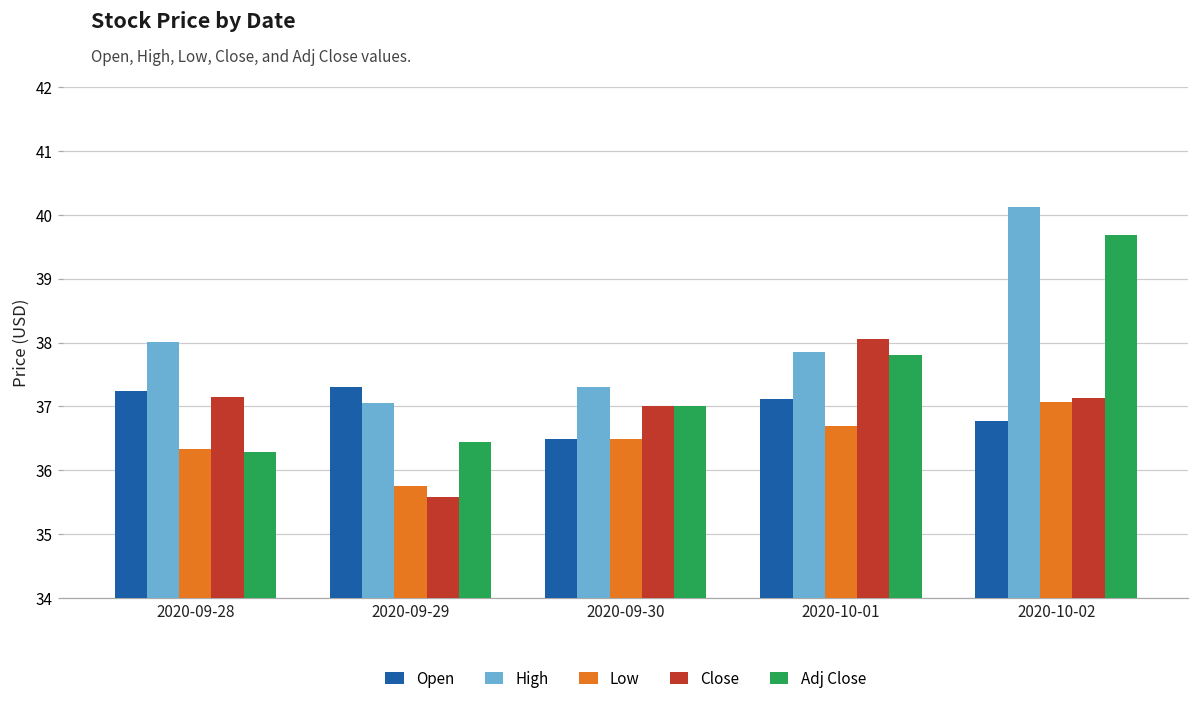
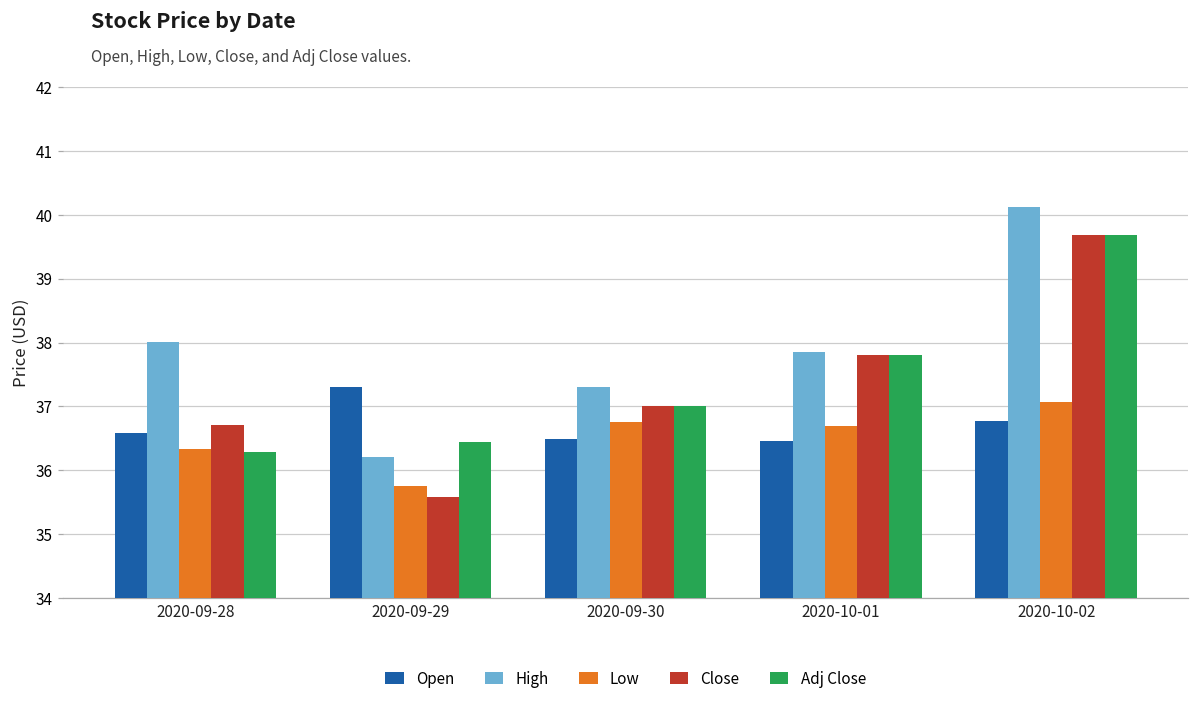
  {
    "Open": {
-     "2020-09-28": 37.2,
+     "2020-09-28": 36.6,
      "2020-09-29": 37.3,
      "2020-09-30": 36.5,
-     "2020-10-01": 37.1,
+     "2020-10-01": 36.5,
      "2020-10-02": 36.8
    },
    "High": {
      "2020-09-28": 38.0,
-     "2020-09-29": 37.0,
+     "2020-09-29": 36.2,
      "2020-09-30": 37.3,
      "2020-10-01": 37.9,
      "2020-10-02": 40.1
    },
    "Low": {
      "2020-09-28": 36.3,
      "2020-09-29": 35.8,
-     "2020-09-30": 36.5,
+     "2020-09-30": 36.8,
      "2020-10-01": 36.7,
      "2020-10-02": 37.1
    },
    "Close": {
-     "2020-09-28": 37.2,
+     "2020-09-28": 36.7,
      "2020-09-29": 35.6,
      "2020-09-30": 37.0,
-     "2020-10-01": 38.1,
-     "2020-10-02": 37.1
+     "2020-10-01": 37.8,
+     "2020-10-02": 39.7
    },
    "Adj Close": {
      "2020-09-28": 36.3,
      "2020-09-29": 36.4,
      "2020-09-30": 37.0,
      "2020-10-01": 37.8,
      "2020-10-02": 39.7
    }
  }
